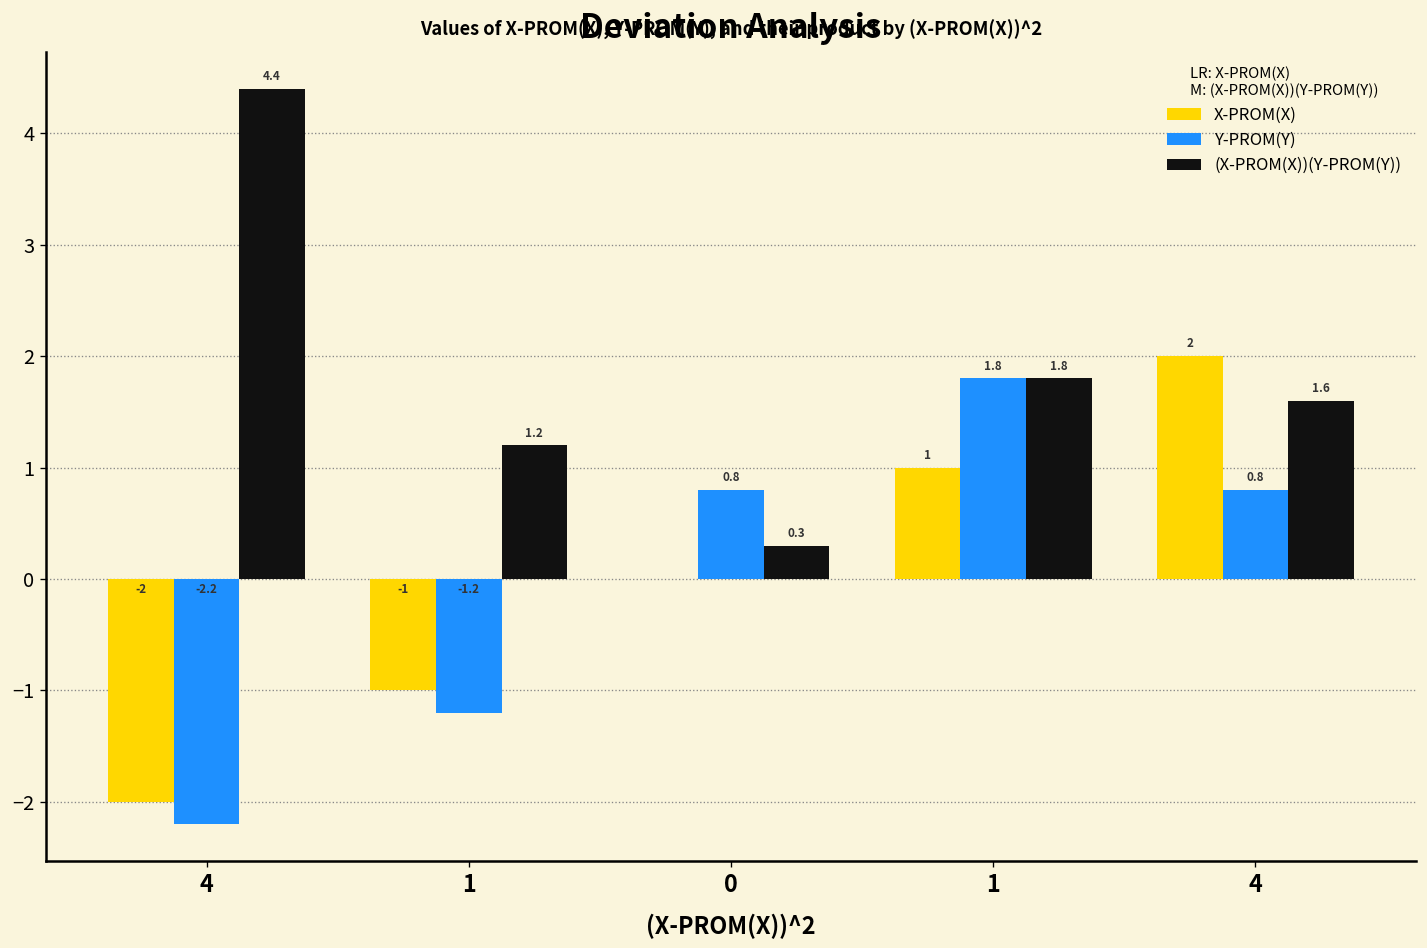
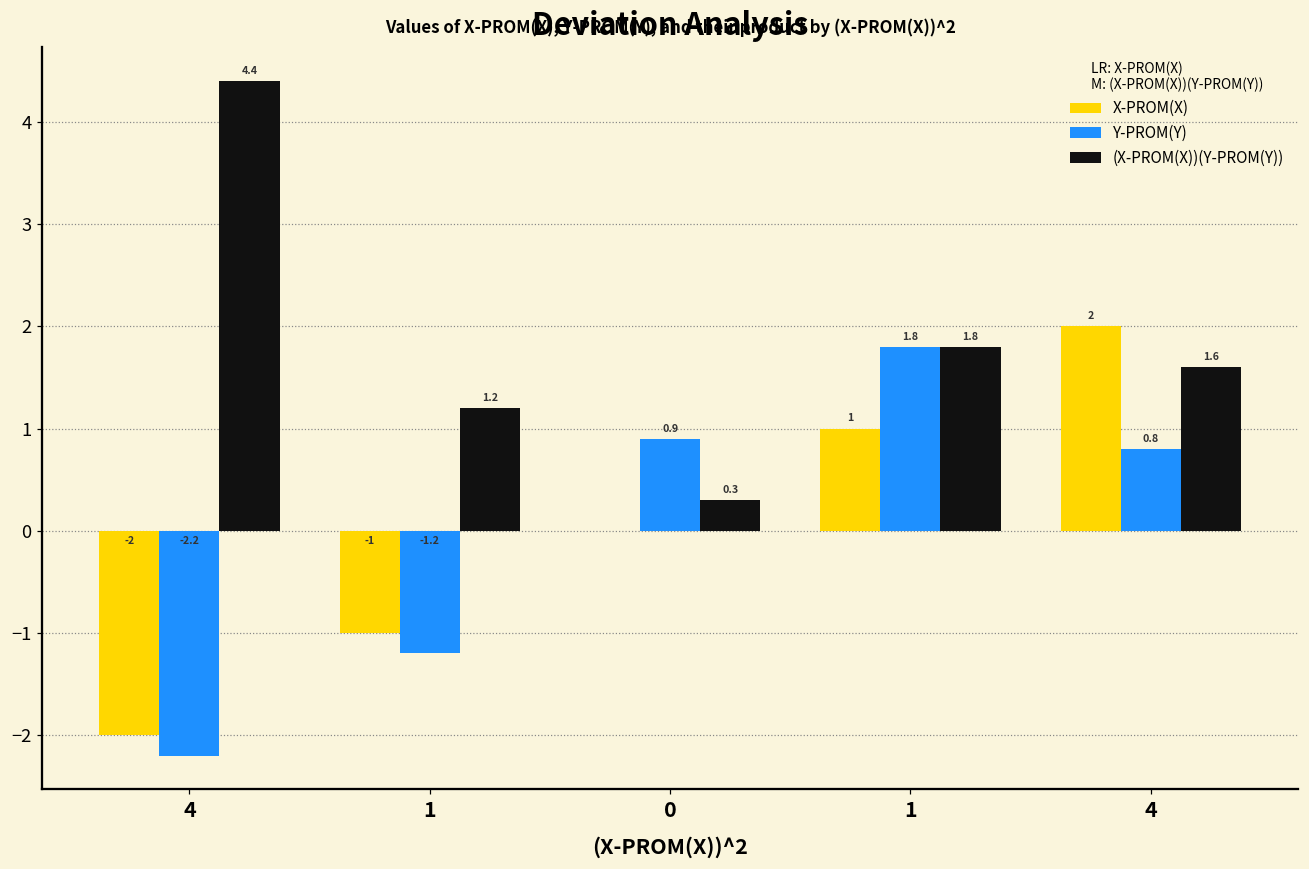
  {
    "X-PROM(X)": {
      "0": 0.0
    },
    "Y-PROM(Y)": {
-     "0": 0.8
+     "0": 0.9
    },
    "(X-PROM(X))(Y-PROM(Y))": {
      "0": 0.3
    }
  }
